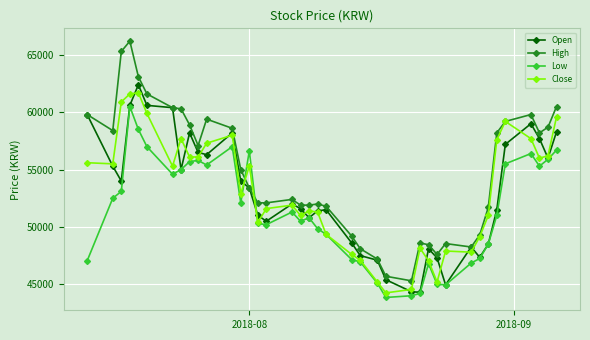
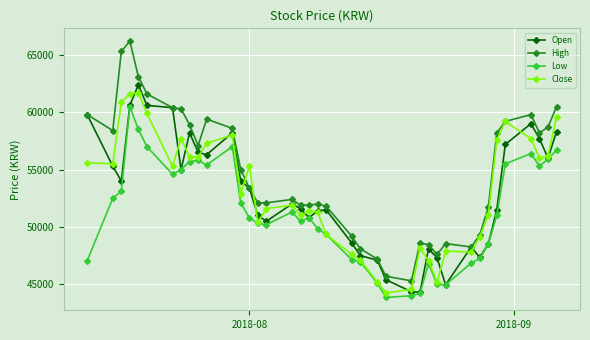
  {
    "Low": {
-     "2018-08": 56600
+     "2018-08": 50800
    },
    "Close": {
      "2018-08": 55300
    }
  }
